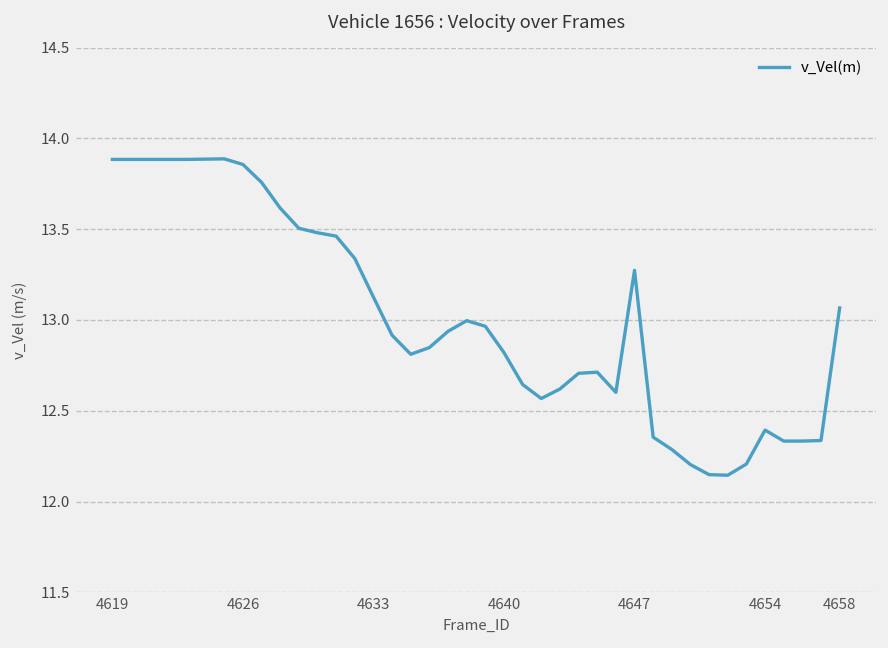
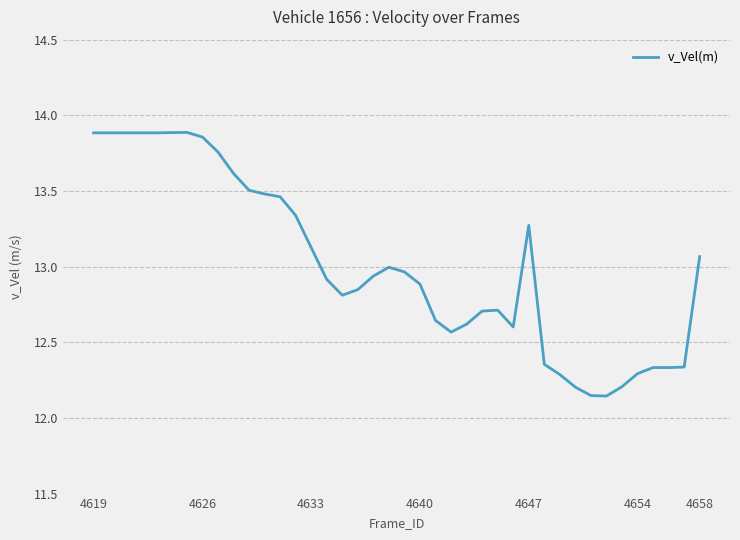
  {
    "4619": 13.88,
    "4626": 13.86,
    "4633": 13.13,
-   "4640": 12.82,
+   "4640": 12.88,
    "4647": 13.27,
-   "4654": 12.39,
+   "4654": 12.29,
    "4658": 13.07
  }
